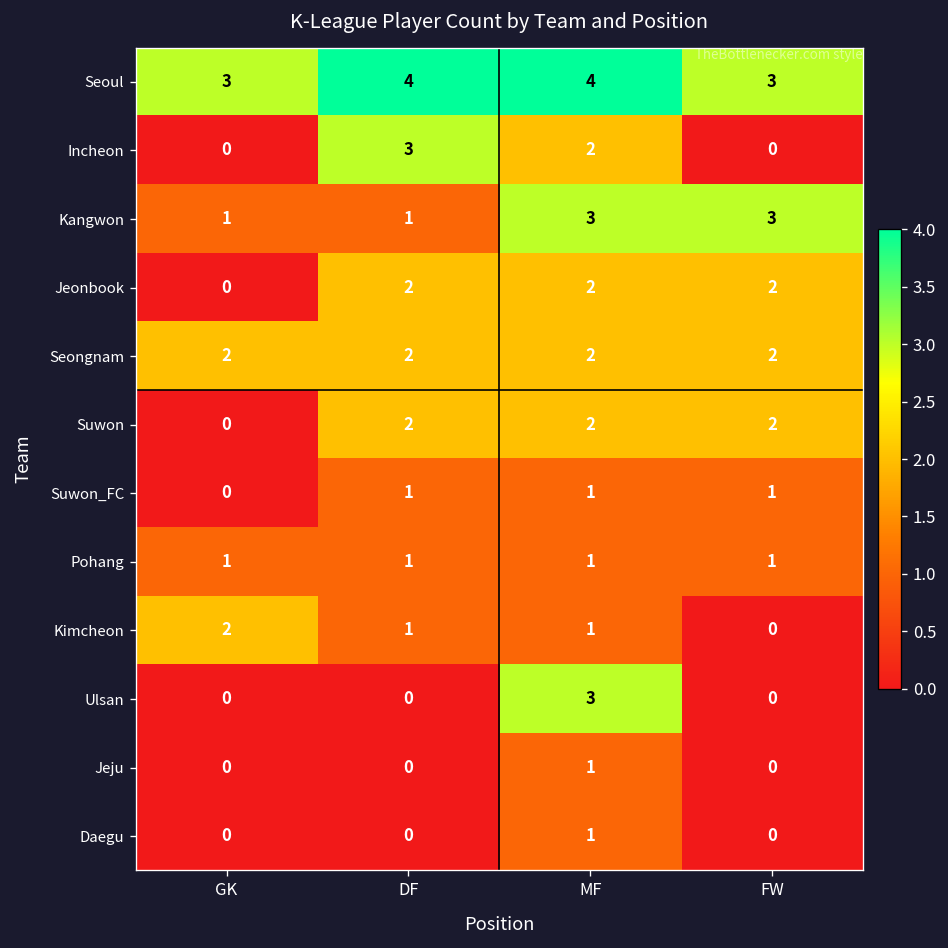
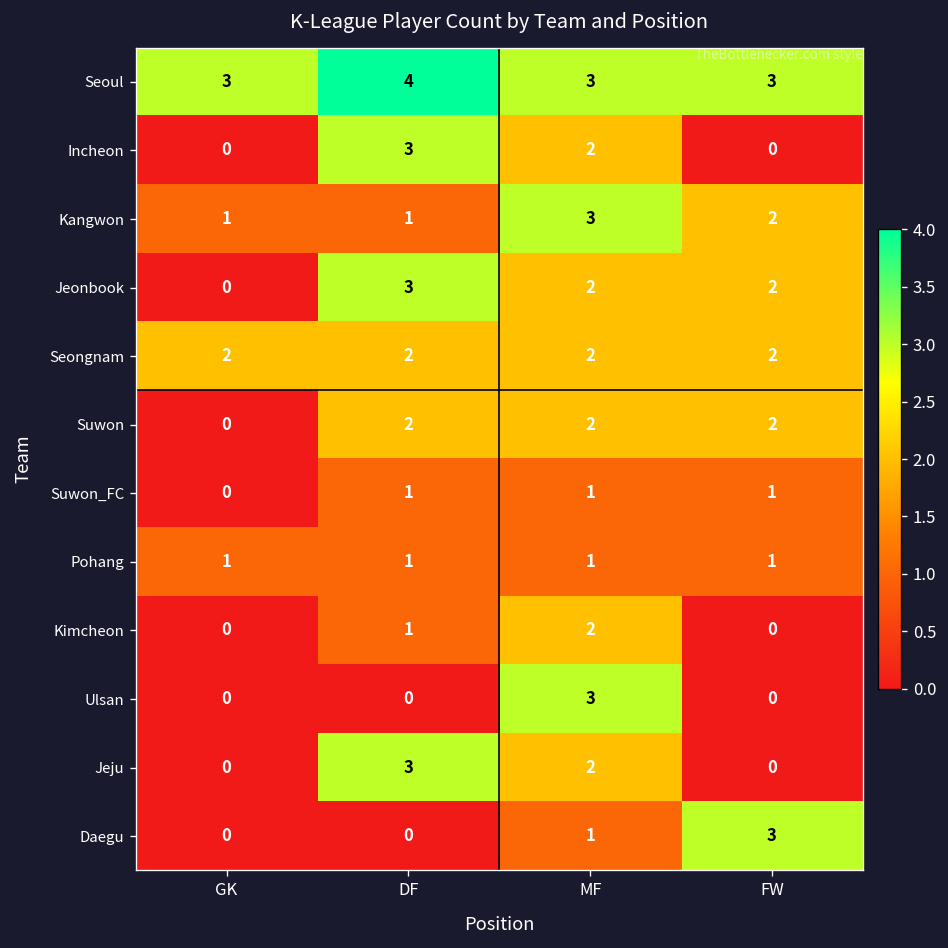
  {
    "Seoul": {
      "GK": 3,
      "DF": 4,
-     "MF": 4
+     "MF": 3
    },
    "Incheon": {
      "GK": 0,
      "DF": 3,
      "MF": 2,
      "FW": 0
    },
    "Kangwon": {
      "GK": 1,
      "DF": 1,
      "MF": 3,
-     "FW": 3
+     "FW": 2
    },
    "Jeonbook": {
      "GK": 0,
-     "DF": 2,
+     "DF": 3,
      "MF": 2,
      "FW": 2
    },
    "Seongnam": {
      "GK": 2,
      "DF": 2,
      "MF": 2,
      "FW": 2
    },
    "Suwon": {
      "GK": 0,
      "DF": 2,
      "MF": 2,
      "FW": 2
    },
    "Suwon_FC": {
      "GK": 0,
      "DF": 1,
      "MF": 1,
      "FW": 1
    },
    "Pohang": {
      "GK": 1,
      "DF": 1,
      "MF": 1,
      "FW": 1
    },
    "Kimcheon": {
-     "GK": 2,
+     "GK": 0,
      "DF": 1,
-     "MF": 1,
+     "MF": 2,
      "FW": 0
    },
    "Ulsan": {
      "GK": 0,
      "DF": 0,
      "MF": 3,
      "FW": 0
    },
    "Jeju": {
      "GK": 0,
-     "DF": 0,
-     "MF": 1,
+     "DF": 3,
+     "MF": 2,
      "FW": 0
    },
    "Daegu": {
      "GK": 0,
      "DF": 0,
      "MF": 1,
-     "FW": 0
+     "FW": 3
    }
  }
